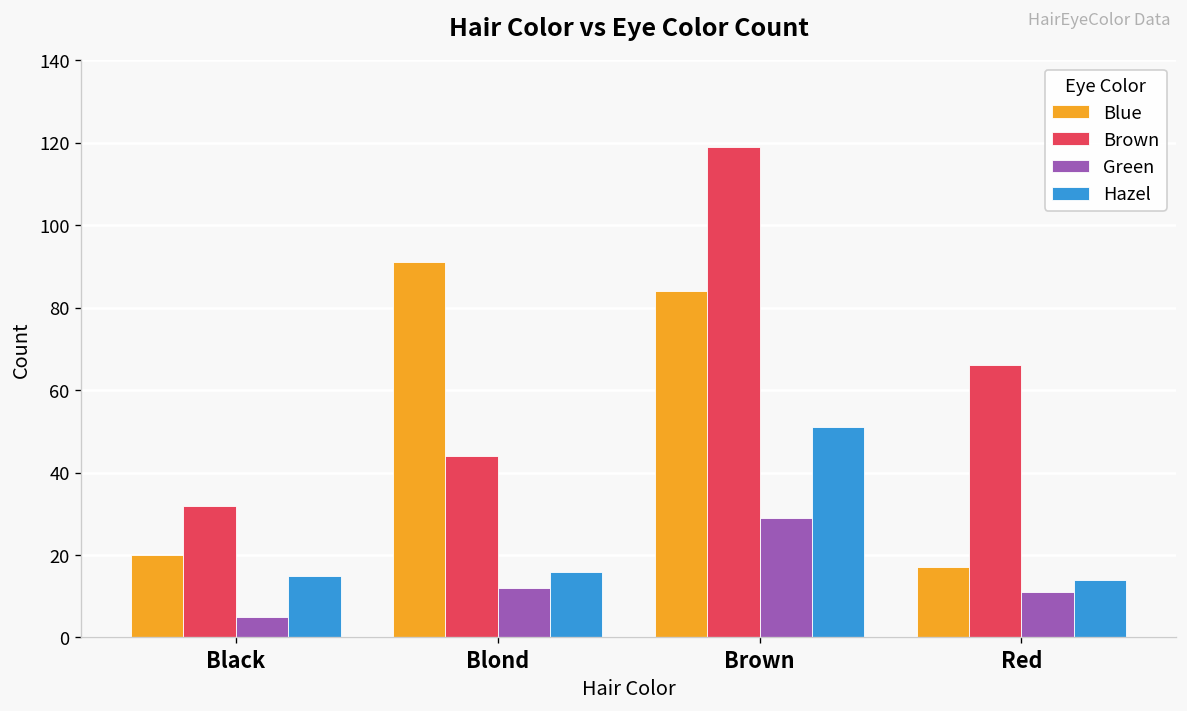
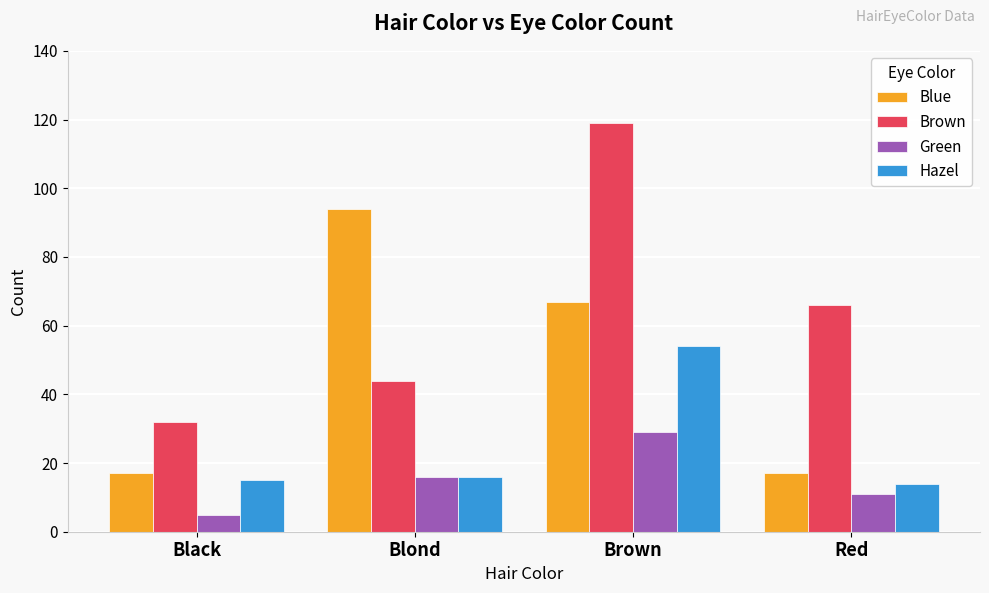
  {
    "Blue": {
-     "Black": 20,
-     "Blond": 91,
-     "Brown": 84,
+     "Black": 17,
+     "Blond": 94,
+     "Brown": 67,
      "Red": 17
    },
    "Brown": {
      "Black": 32,
      "Blond": 44,
      "Brown": 119,
      "Red": 66
    },
    "Green": {
      "Black": 5,
-     "Blond": 12,
+     "Blond": 16,
      "Brown": 29,
      "Red": 11
    },
    "Hazel": {
      "Black": 15,
      "Blond": 16,
-     "Brown": 51,
+     "Brown": 54,
      "Red": 14
    }
  }
